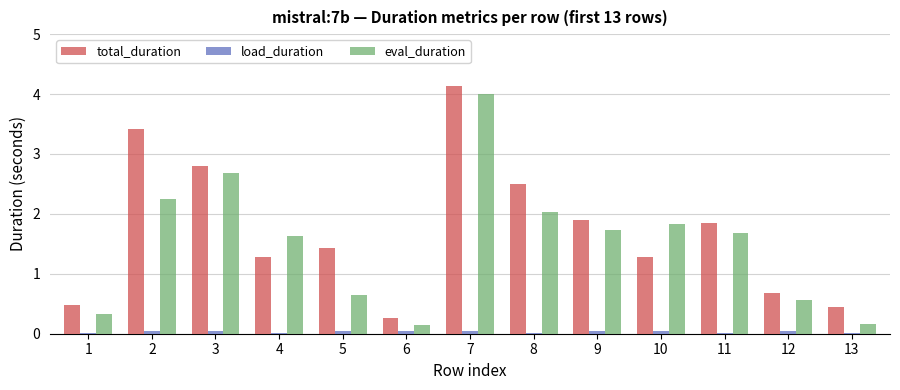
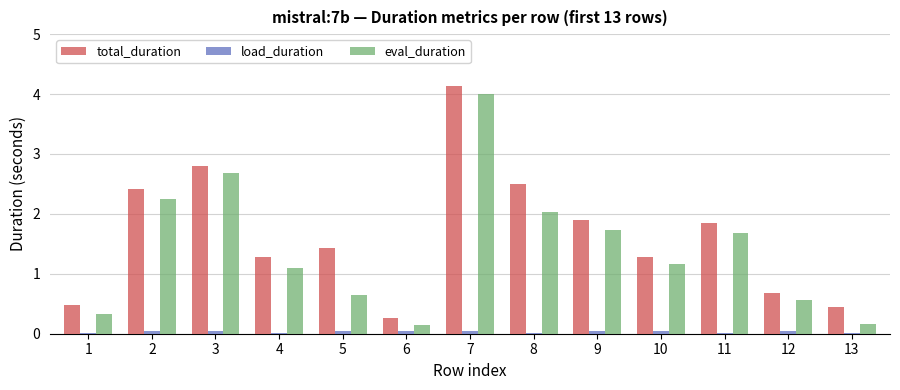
  {
    "total_duration": {
      "1": 0.5,
-     "2": 3.4,
+     "2": 2.4,
      "3": 2.8,
      "4": 1.3,
      "5": 1.4,
      "6": 0.3,
      "7": 4.1,
      "8": 2.5,
      "9": 1.9,
      "10": 1.3,
      "11": 1.9,
      "12": 0.7,
      "13": 0.4
    },
    "load_duration": {
      "2": 0.1,
      "3": 0.0,
      "5": 0.0,
      "6": 0.0,
      "7": 0.1,
      "9": 0.1,
      "10": 0.0,
      "12": 0.1
    },
    "eval_duration": {
      "1": 0.3,
      "2": 2.3,
      "3": 2.7,
-     "4": 1.6,
+     "4": 1.1,
      "5": 0.6,
      "6": 0.1,
      "7": 4.0,
      "8": 2.0,
      "9": 1.7,
-     "10": 1.8,
+     "10": 1.2,
      "11": 1.7,
      "12": 0.6,
      "13": 0.2
    }
  }
